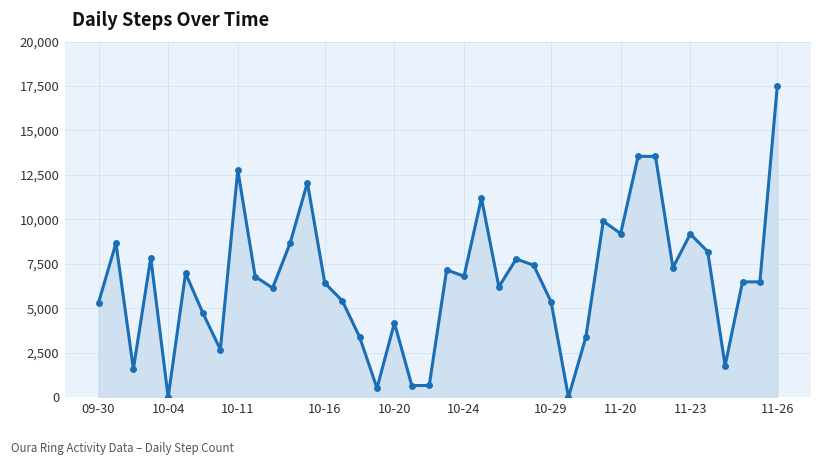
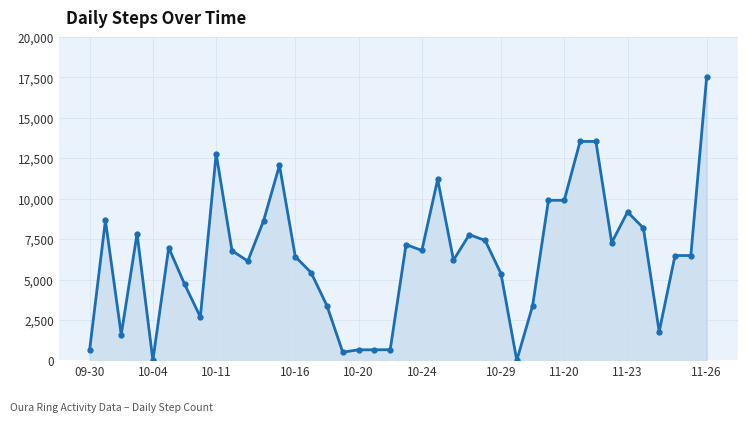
  {
-   "09-30": "5,300",
+   "09-30": "600",
    "10-04": "0",
    "10-11": "12,800",
    "10-16": "6,400",
-   "10-20": "4,200",
+   "10-20": "700",
    "10-24": "6,800",
    "10-29": "5,400",
-   "11-20": "9,200",
+   "11-20": "9,900",
    "11-23": "9,200",
    "11-26": "17,500"
  }
